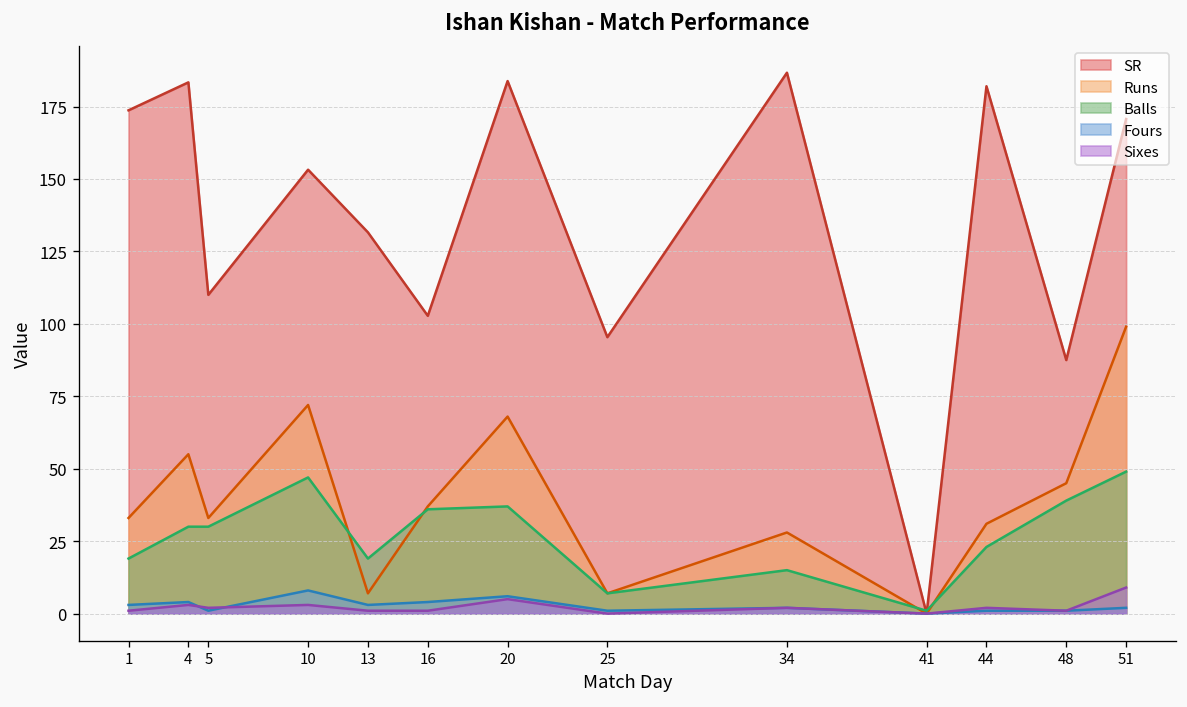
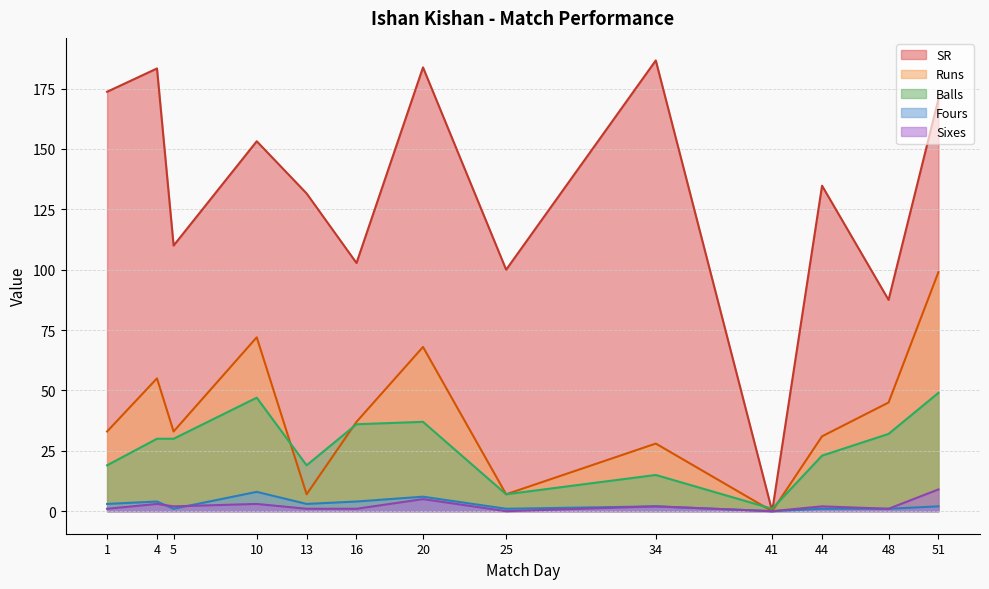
  {
    "SR": {
      "1": 174,
      "4": 183,
      "5": 110,
      "10": 153,
      "13": 132,
      "16": 103,
      "20": 184,
-     "25": 95,
+     "25": 100,
      "34": 187,
-     "44": 182,
+     "44": 135,
      "48": 88
    },
    "Runs": {
      "1": 33,
      "4": 55,
      "5": 33,
      "10": 72,
      "13": 7,
      "20": 68,
      "34": 28,
      "44": 31,
      "48": 45,
      "51": 99
    },
    "Balls": {
      "1": 19,
      "4": 30,
      "5": 30,
      "10": 47,
      "13": 19,
      "20": 37,
      "34": 15,
      "44": 23,
-     "48": 39,
+     "48": 32,
      "51": 49
    },
    "Fours": {
      "1": 3,
      "10": 8,
      "13": 3,
      "16": 4,
      "51": 2
    },
    "Sixes": {
      "1": 1,
      "10": 3,
      "13": 1,
      "16": 1,
      "51": 9
    }
  }
